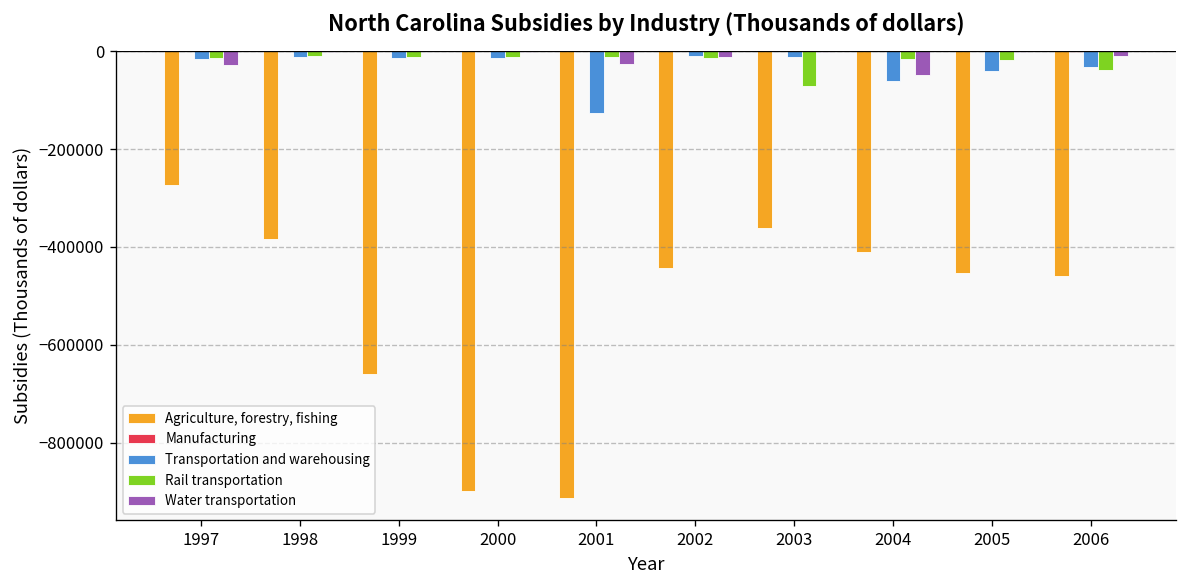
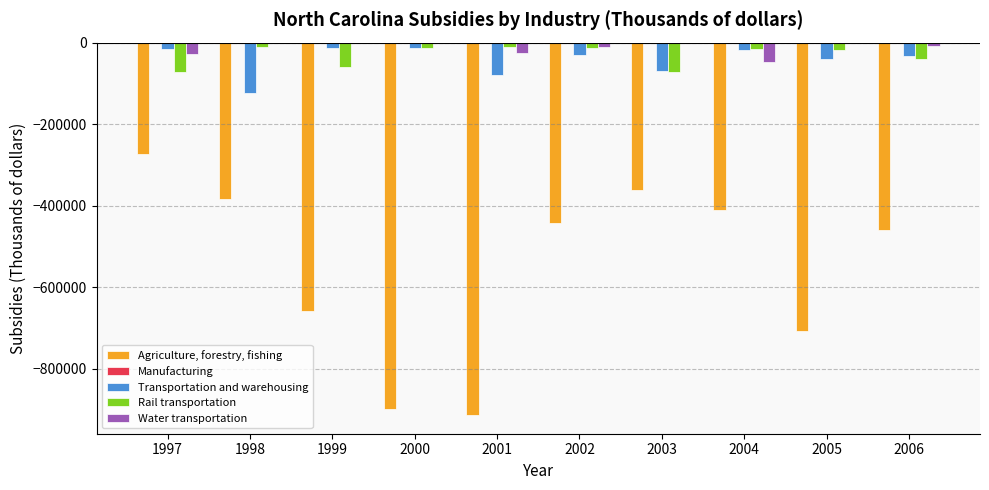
  {
    "Agriculture, forestry, fishing": {
      "1997": -270000,
      "1998": -380000,
      "1999": -660000,
      "2000": -900000,
      "2001": -910000,
      "2002": -440000,
      "2003": -360000,
      "2004": -410000,
-     "2005": -450000,
+     "2005": -710000,
      "2006": -460000
    },
    "Manufacturing": {
      "1997": 0,
      "1998": 0,
      "1999": 0,
      "2000": 0,
      "2001": 0,
      "2002": 0,
      "2003": 0,
      "2004": 0,
      "2005": 0
    },
    "Transportation and warehousing": {
      "1997": -20000,
-     "1998": -10000,
+     "1998": -120000,
      "1999": -10000,
      "2000": -10000,
-     "2001": -130000,
-     "2002": -10000,
-     "2003": -10000,
-     "2004": -60000,
+     "2001": -80000,
+     "2002": -30000,
+     "2003": -70000,
+     "2004": -20000,
      "2005": -40000,
      "2006": -30000
    },
    "Rail transportation": {
-     "1997": -10000,
+     "1997": -70000,
      "1998": -10000,
-     "1999": -10000,
+     "1999": -60000,
      "2000": -10000,
      "2001": -10000,
      "2002": -10000,
      "2003": -70000,
      "2004": -20000,
      "2005": -20000,
      "2006": -40000
    },
    "Water transportation": {
      "1997": -30000,
      "2001": -30000,
      "2002": -10000,
      "2004": -50000,
      "2006": -10000
    }
  }
